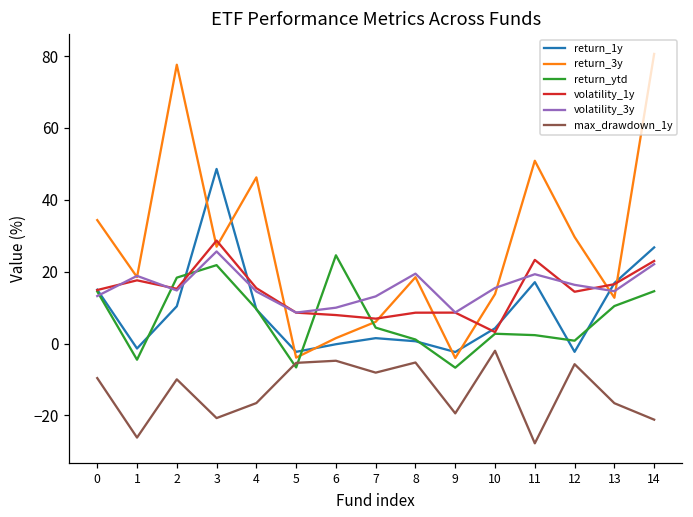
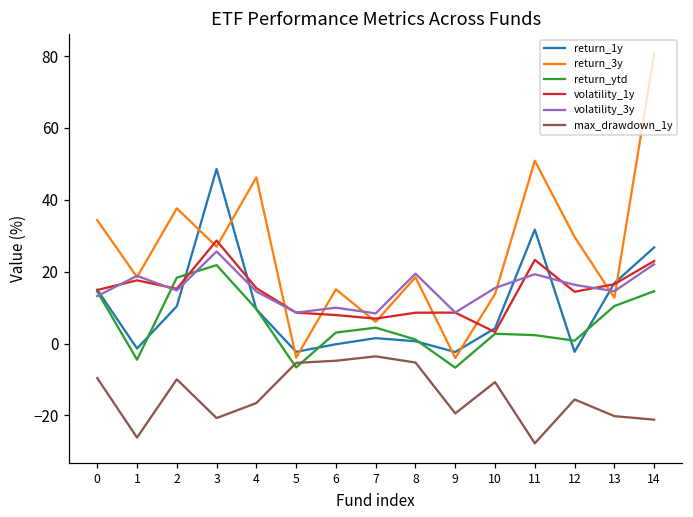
  {
    "return_1y": {
      "1": -1,
      "2": 10,
      "3": 49,
      "5": -2,
      "6": 0,
      "7": 1,
      "9": -2,
      "10": 4,
-     "11": 17,
+     "11": 32,
      "12": -2,
      "14": 27
    },
    "return_3y": {
      "0": 34,
-     "2": 78,
+     "2": 38,
      "3": 27,
      "4": 46,
      "5": -4,
-     "6": 2,
+     "6": 15,
      "7": 6,
      "8": 18,
      "9": -4,
      "10": 14,
      "11": 51,
      "12": 30,
      "13": 13
    },
    "return_ytd": {
      "1": -5,
      "2": 18,
      "3": 22,
      "5": -7,
-     "6": 25,
+     "6": 3,
      "7": 4,
      "9": -7,
      "11": 2,
      "12": 1,
      "13": 10,
      "14": 15
    },
    "volatility_1y": {
      "1": 18,
      "3": 29,
      "4": 15,
      "6": 8,
      "7": 7,
      "8": 9,
      "11": 23,
      "12": 14,
      "14": 23
    },
    "volatility_3y": {
      "0": 13,
      "3": 26,
      "4": 14,
      "6": 10,
-     "7": 13,
+     "7": 8,
      "8": 19,
      "10": 15,
      "11": 19,
      "12": 16,
      "13": 15,
      "14": 22
    },
    "max_drawdown_1y": {
      "0": -10,
      "1": -26,
      "2": -10,
      "3": -21,
      "4": -17,
      "5": -5,
      "6": -5,
-     "7": -8,
+     "7": -4,
      "8": -5,
      "9": -19,
-     "10": -2,
+     "10": -11,
      "11": -28,
-     "12": -6,
-     "13": -17,
+     "12": -16,
+     "13": -20,
      "14": -21
    }
  }
